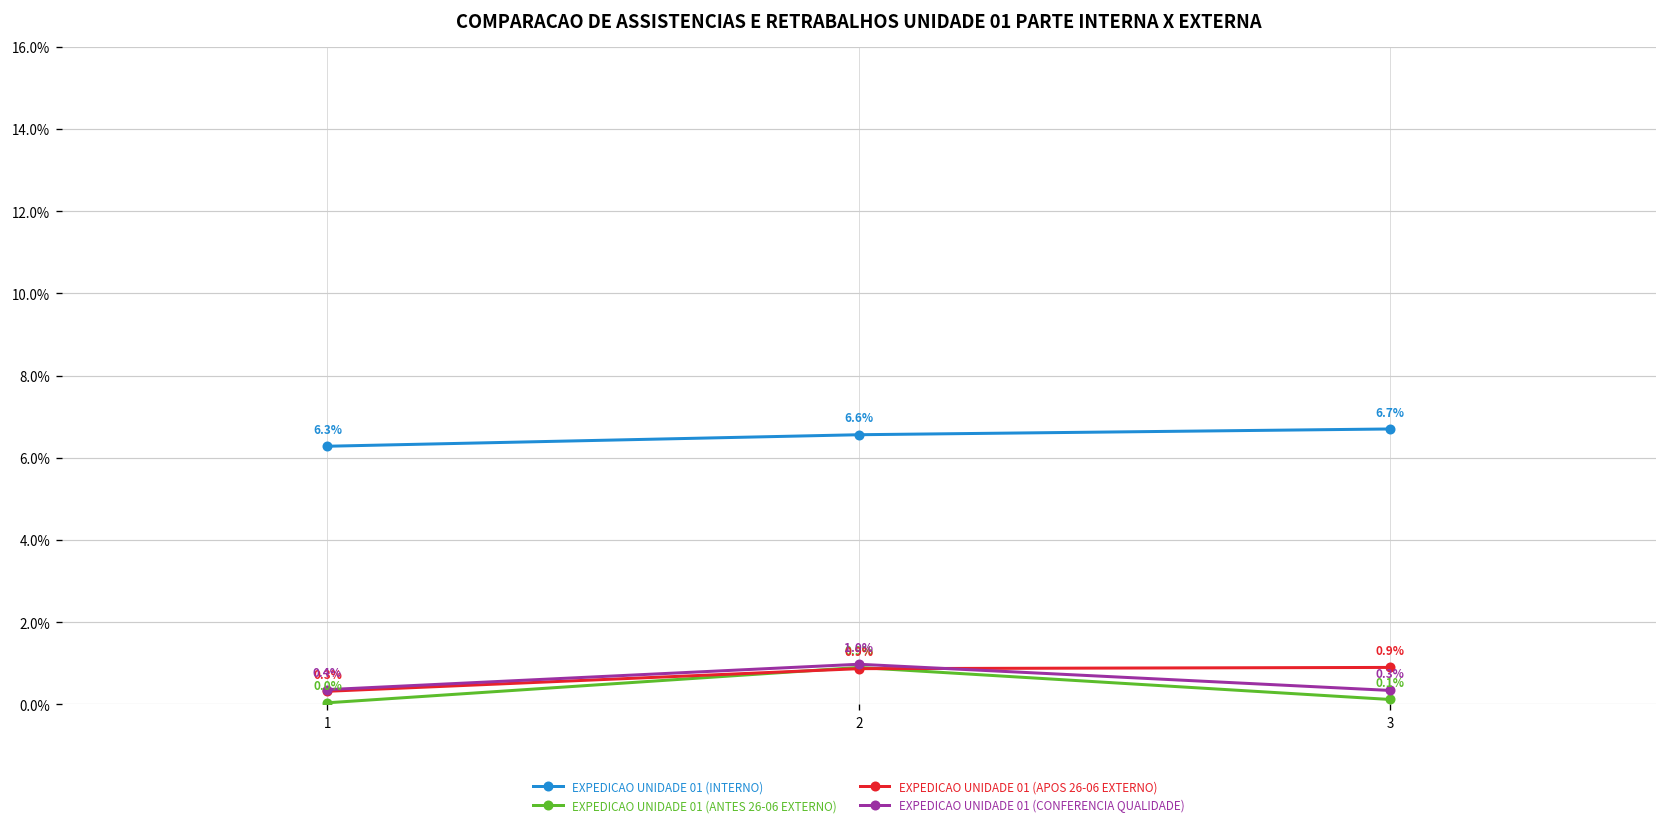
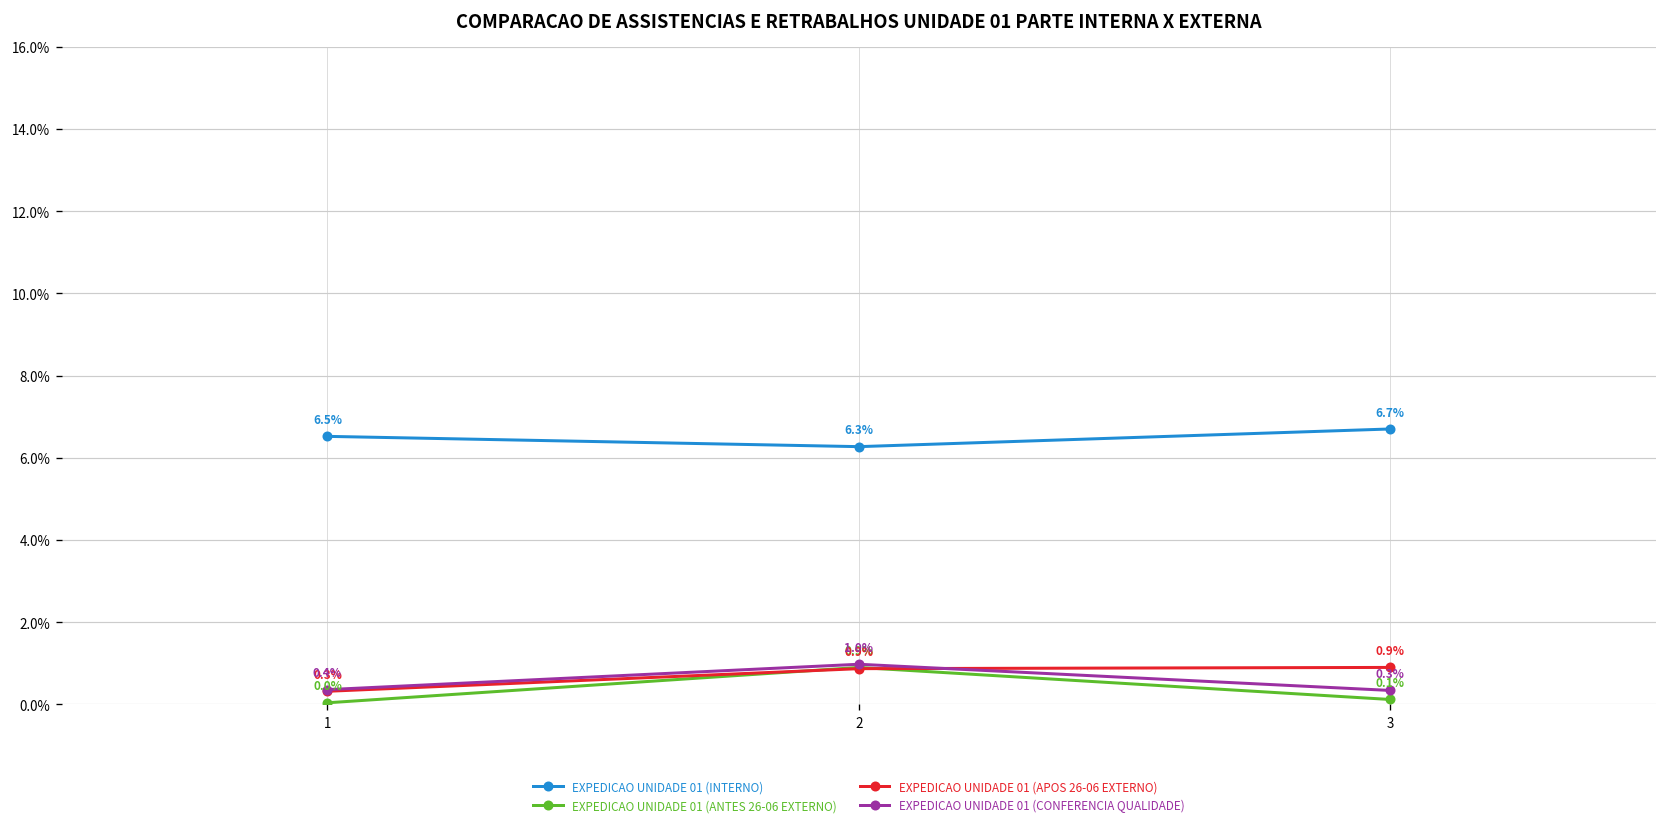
  {
    "EXPEDICAO UNIDADE 01 (INTERNO)": {
-     "1": "6.3%",
-     "2": "6.6%",
+     "1": "6.5%",
+     "2": "6.3%",
      "3": "6.7%"
    },
    "EXPEDICAO UNIDADE 01 (APOS 26-06 EXTERNO)": {
      "3": "0.9%"
    }
  }
